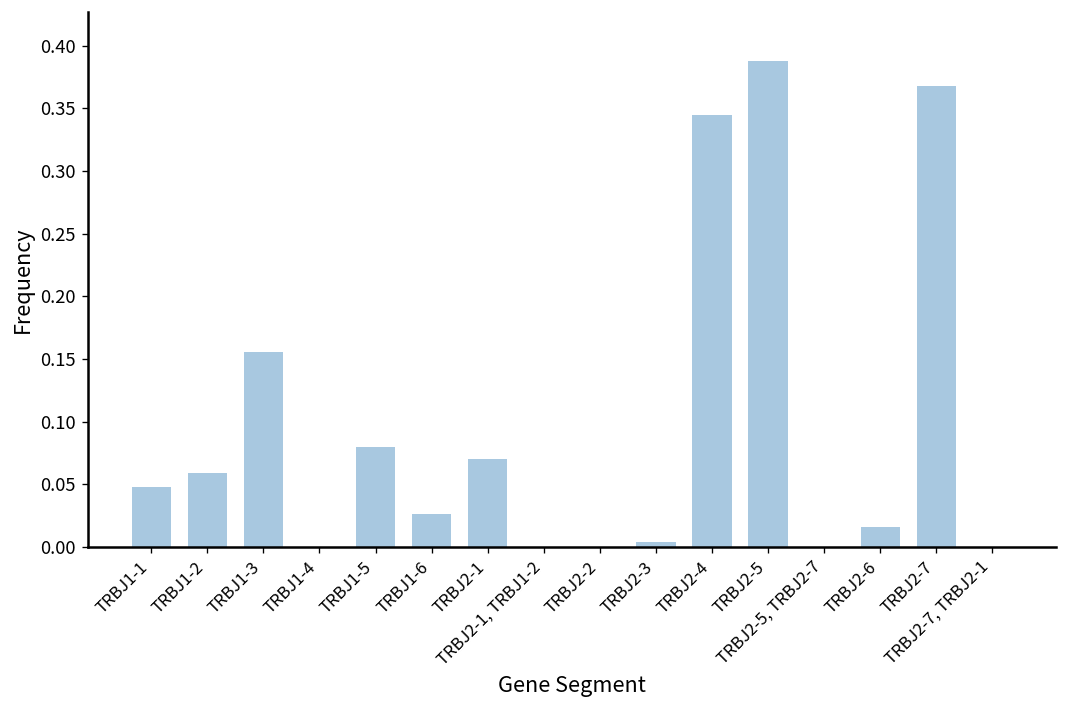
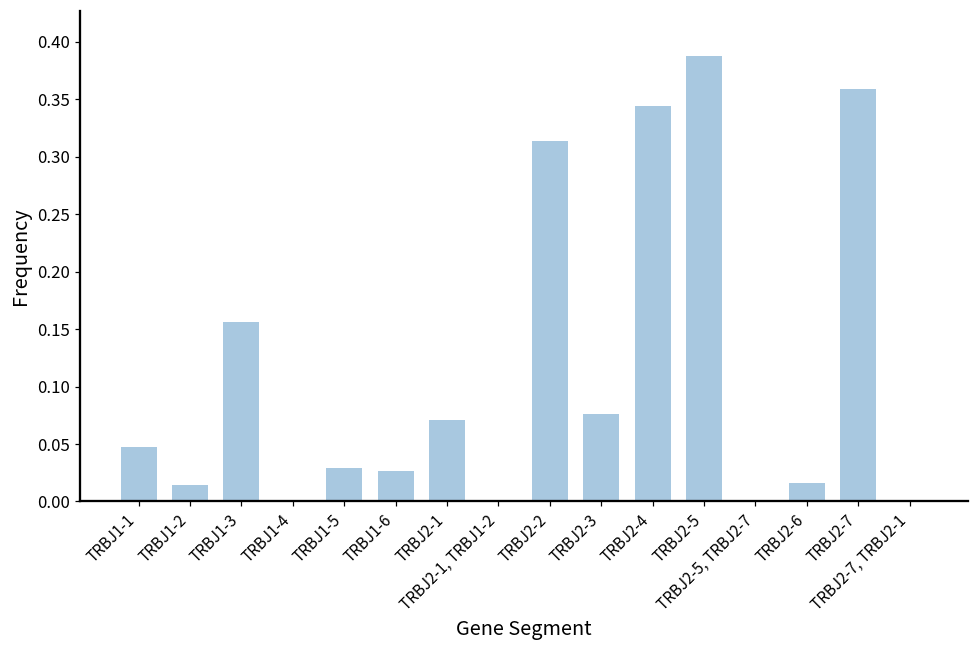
  {
    "TRBJ1-1": 0.048,
-   "TRBJ1-2": 0.059,
+   "TRBJ1-2": 0.014,
    "TRBJ1-3": 0.156,
-   "TRBJ1-5": 0.080,
+   "TRBJ1-5": 0.029,
    "TRBJ1-6": 0.026,
    "TRBJ2-1": 0.071,
-   "TRBJ2-2": 0.000,
-   "TRBJ2-3": 0.004,
+   "TRBJ2-2": 0.314,
+   "TRBJ2-3": 0.076,
    "TRBJ2-4": 0.344,
    "TRBJ2-5": 0.388,
    "TRBJ2-6": 0.016,
-   "TRBJ2-7": 0.368
+   "TRBJ2-7": 0.359
  }
